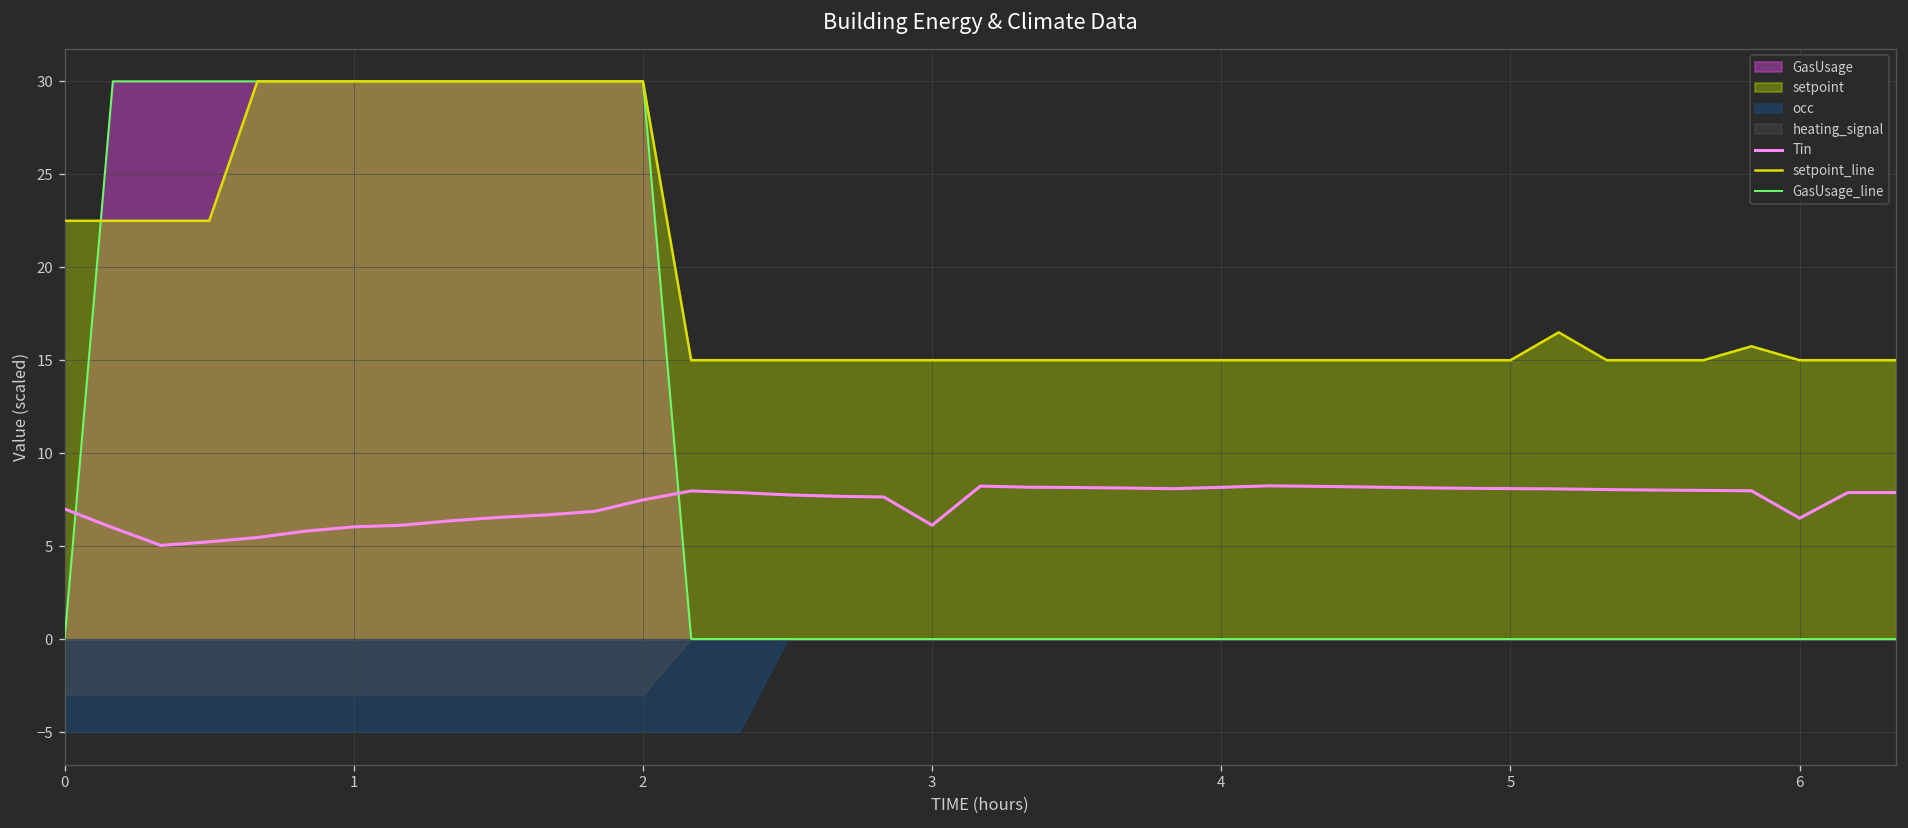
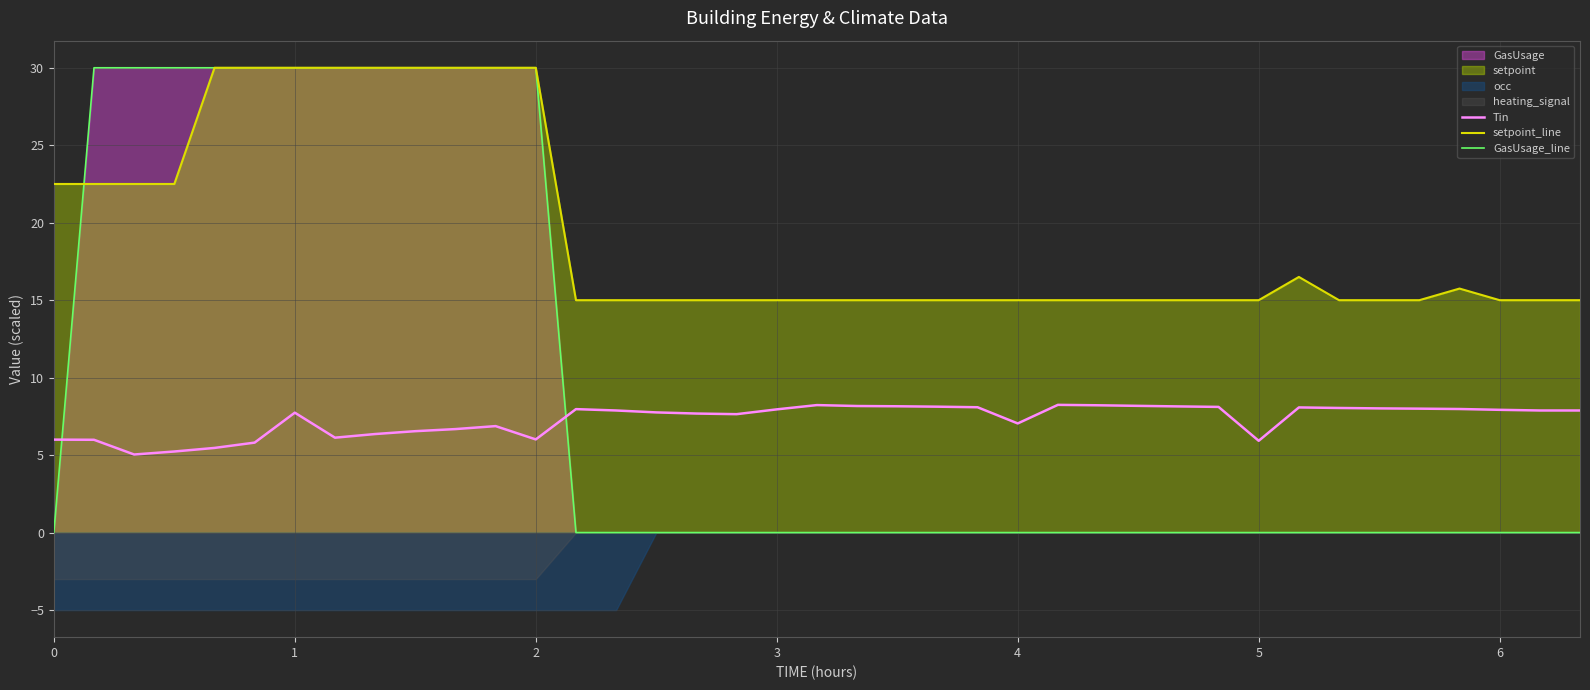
  {
    "Tin": {
-     "0": 7.0,
-     "1": 6.0,
-     "2": 7.5,
-     "3": 6.1,
-     "4": 8.2,
-     "5": 8.1,
-     "6": 6.5
+     "0": 6.0,
+     "1": 7.7,
+     "2": 6.0,
+     "3": 8.0,
+     "4": 7.0,
+     "5": 5.9,
+     "6": 7.9
    },
    "setpoint": {
      "0": 22.5,
      "3": 15.0,
      "4": 15.0,
      "5": 15.0,
      "6": 15.0
    }
  }
